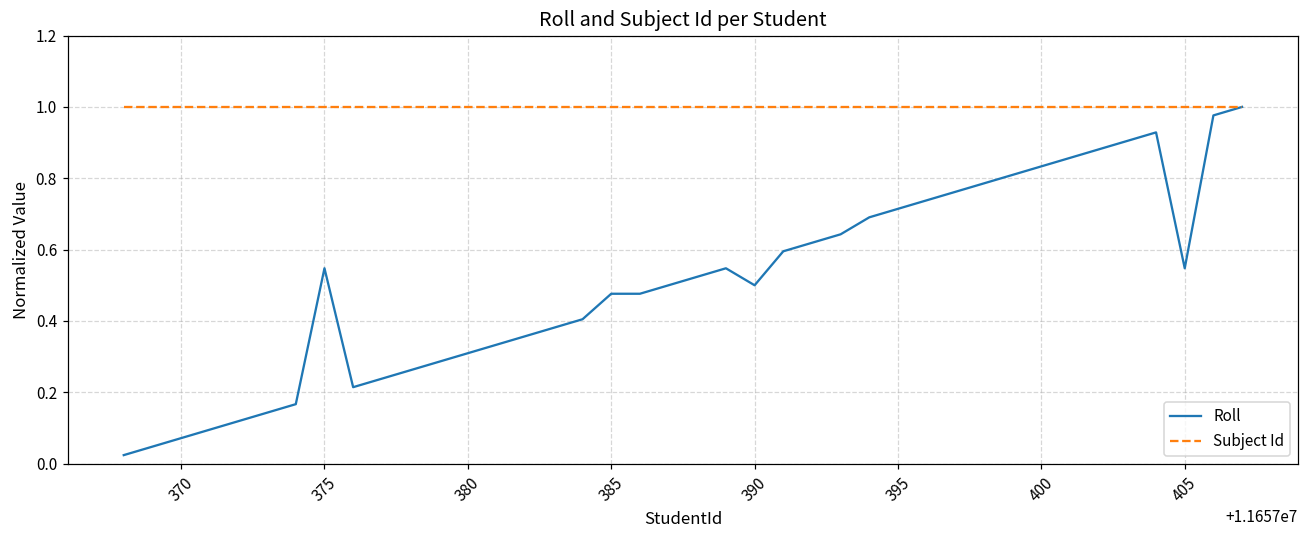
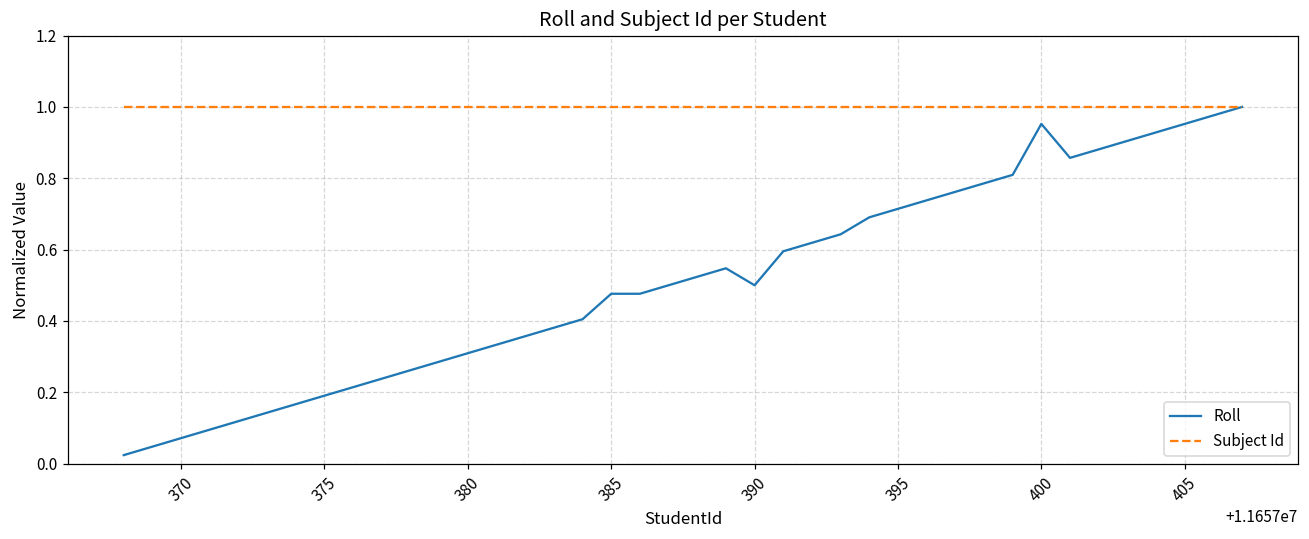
  {
    "Roll": {
      "370": 0.07,
-     "375": 0.55,
+     "375": 0.19,
      "380": 0.31,
      "385": 0.48,
      "390": 0.50,
      "395": 0.71,
-     "400": 0.83,
-     "405": 0.55
+     "400": 0.95,
+     "405": 0.95
    },
    "Subject Id": {
      "370": 1.00,
      "375": 1.00,
      "380": 1.00,
      "385": 1.00,
      "390": 1.00,
      "395": 1.00,
      "400": 1.00,
      "405": 1.00
    }
  }
